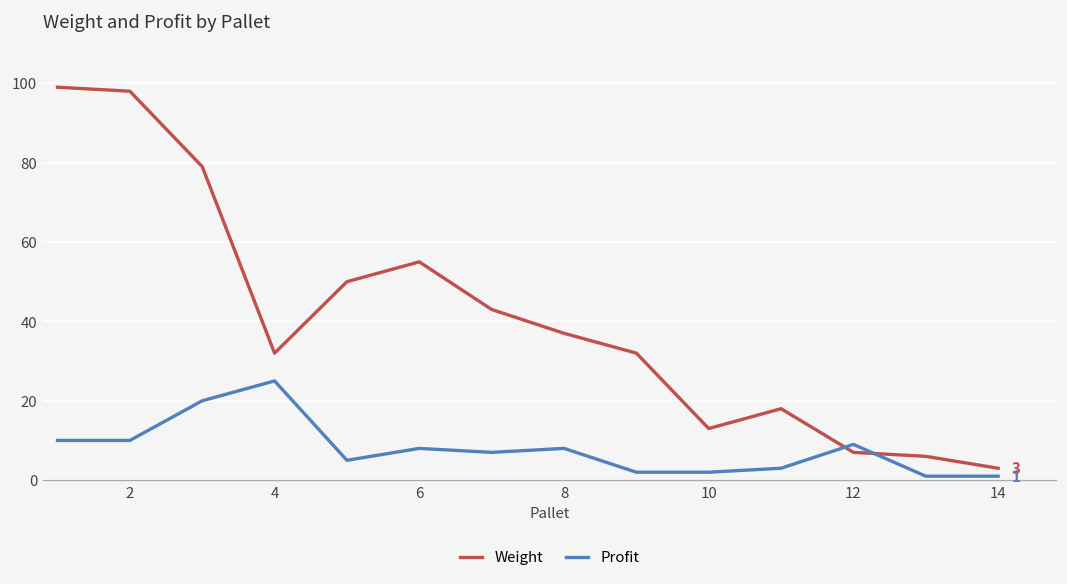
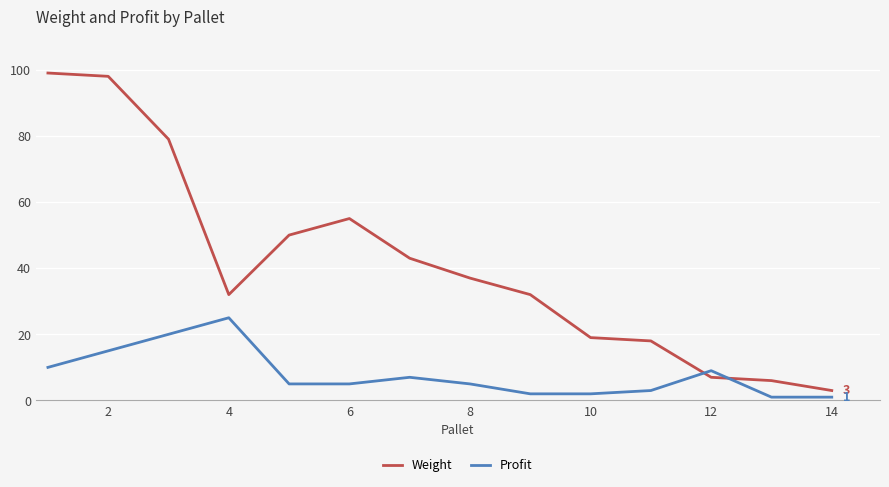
  {
    "Weight": {
      "2": 98,
      "4": 32,
      "6": 55,
      "8": 37,
-     "10": 13,
+     "10": 19,
      "12": 7
    },
    "Profit": {
-     "2": 10,
+     "2": 15,
      "4": 25,
-     "6": 8,
-     "8": 8,
+     "6": 5,
+     "8": 5,
      "10": 2,
      "12": 9
    }
  }
